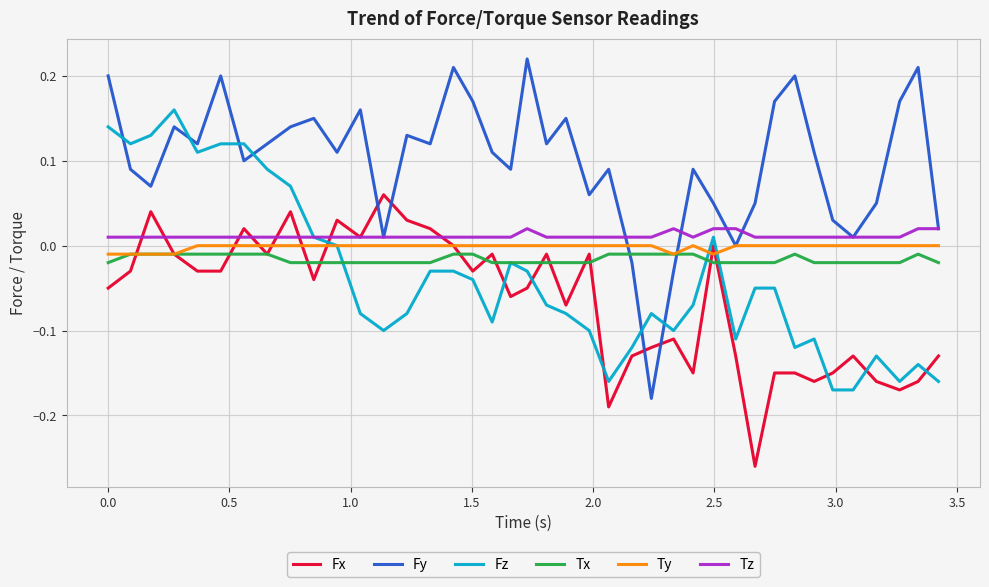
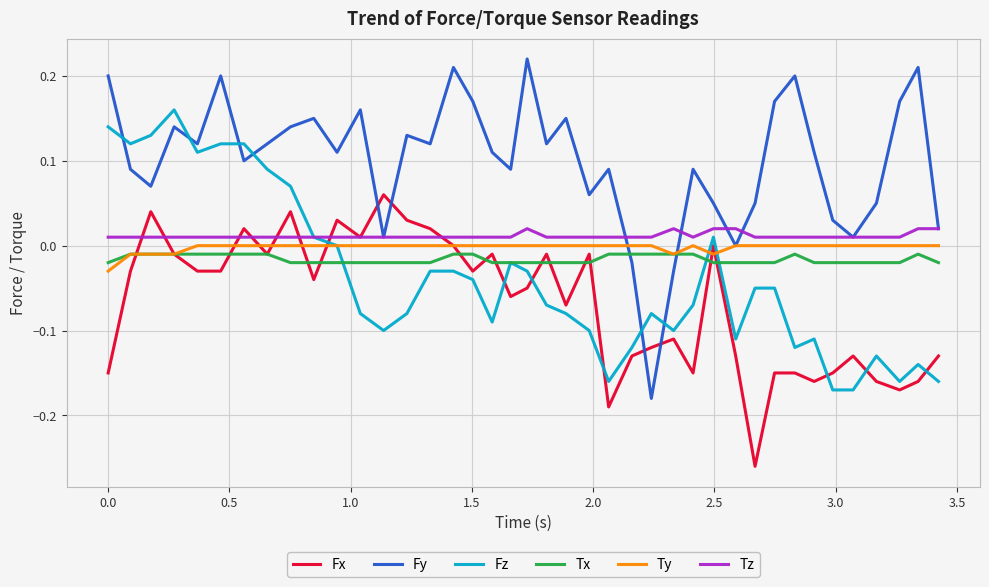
  {
    "Fx": {
-     "0.0": -0.05
+     "0.0": -0.15
    },
    "Fy": {
      "0.0": 0.20
    },
    "Fz": {
      "0.0": 0.14
    },
    "Tx": {
      "0.0": -0.02
    },
    "Ty": {
-     "0.0": -0.01
+     "0.0": -0.03
    },
    "Tz": {
      "0.0": 0.01
    }
  }
